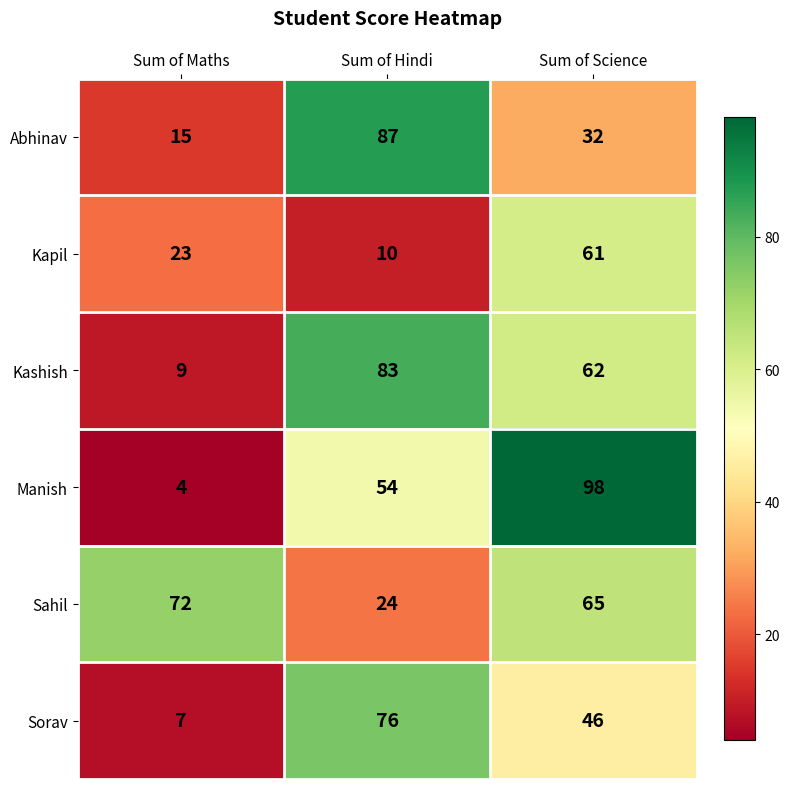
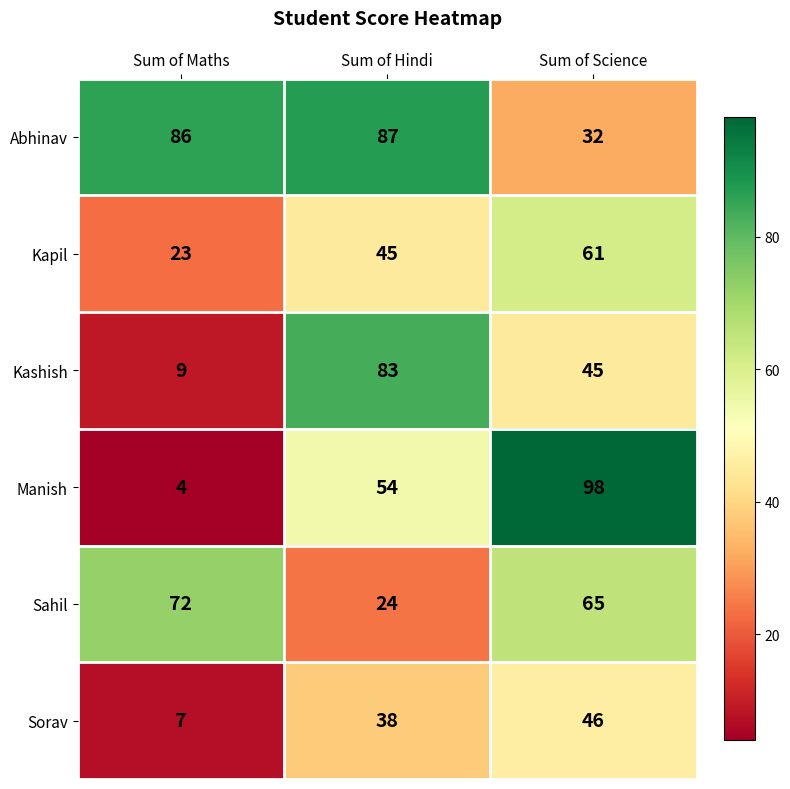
  {
    "Abhinav": {
-     "Sum of Maths": 15,
+     "Sum of Maths": 86,
      "Sum of Hindi": 87,
      "Sum of Science": 32
    },
    "Kapil": {
      "Sum of Maths": 23,
-     "Sum of Hindi": 10,
+     "Sum of Hindi": 45,
      "Sum of Science": 61
    },
    "Kashish": {
      "Sum of Maths": 9,
      "Sum of Hindi": 83,
-     "Sum of Science": 62
+     "Sum of Science": 45
    },
    "Manish": {
      "Sum of Maths": 4,
      "Sum of Hindi": 54,
      "Sum of Science": 98
    },
    "Sahil": {
      "Sum of Maths": 72,
      "Sum of Hindi": 24,
      "Sum of Science": 65
    },
    "Sorav": {
      "Sum of Maths": 7,
-     "Sum of Hindi": 76,
+     "Sum of Hindi": 38,
      "Sum of Science": 46
    }
  }
